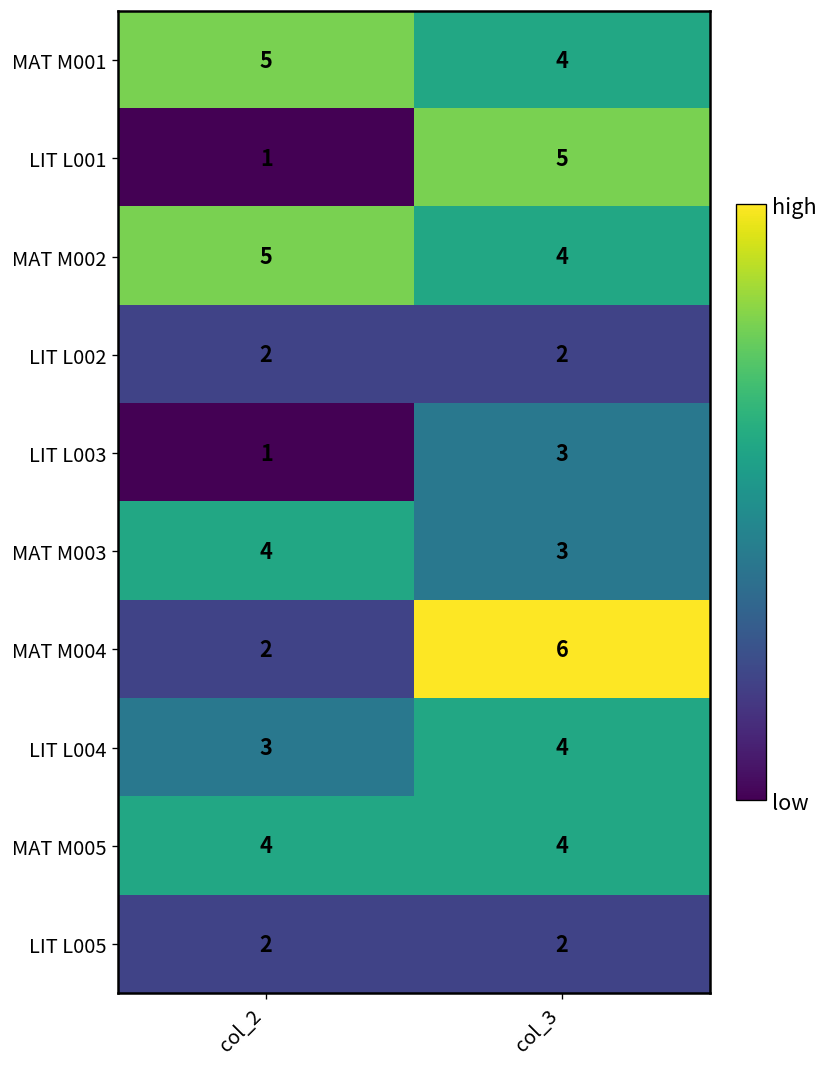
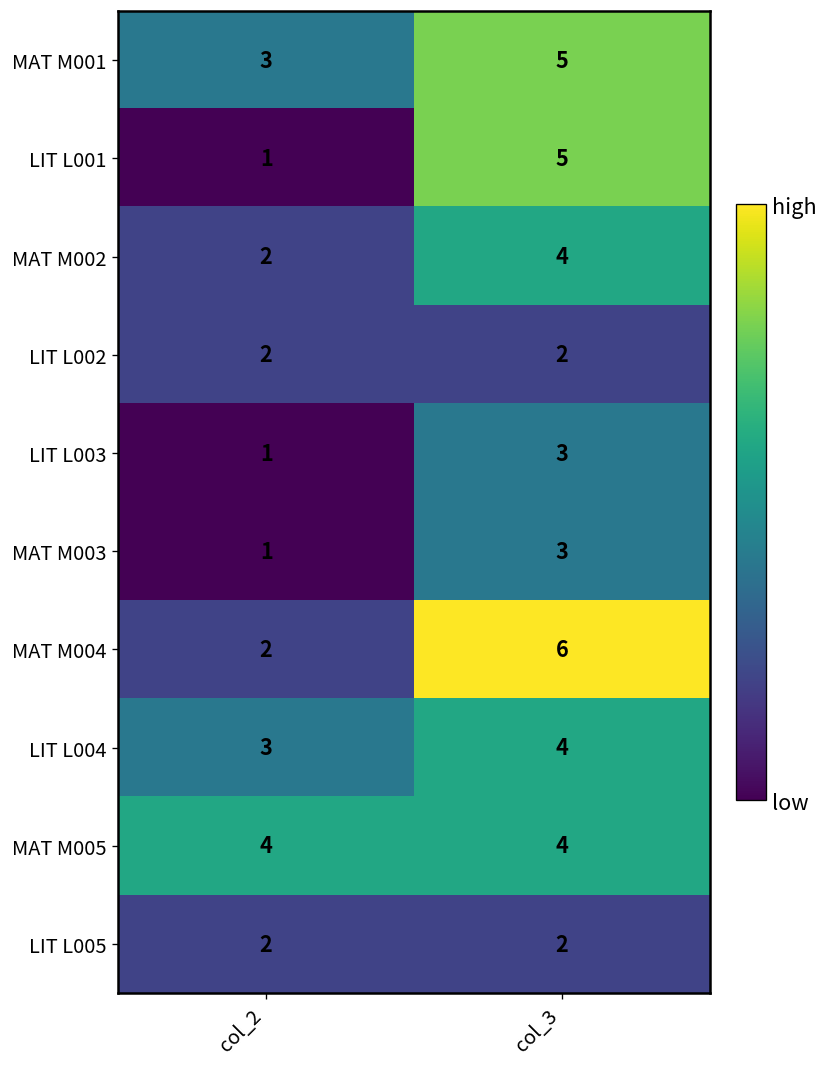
  {
    "MAT M001": {
-     "col_2": 5,
-     "col_3": 4
+     "col_2": 3,
+     "col_3": 5
    },
    "LIT L001": {
      "col_2": 1,
      "col_3": 5
    },
    "MAT M002": {
-     "col_2": 5,
+     "col_2": 2,
      "col_3": 4
    },
    "LIT L002": {
      "col_2": 2,
      "col_3": 2
    },
    "LIT L003": {
      "col_2": 1,
      "col_3": 3
    },
    "MAT M003": {
-     "col_2": 4,
+     "col_2": 1,
      "col_3": 3
    },
    "MAT M004": {
      "col_2": 2,
      "col_3": 6
    },
    "LIT L004": {
      "col_2": 3,
      "col_3": 4
    },
    "MAT M005": {
      "col_2": 4,
      "col_3": 4
    },
    "LIT L005": {
      "col_2": 2,
      "col_3": 2
    }
  }
